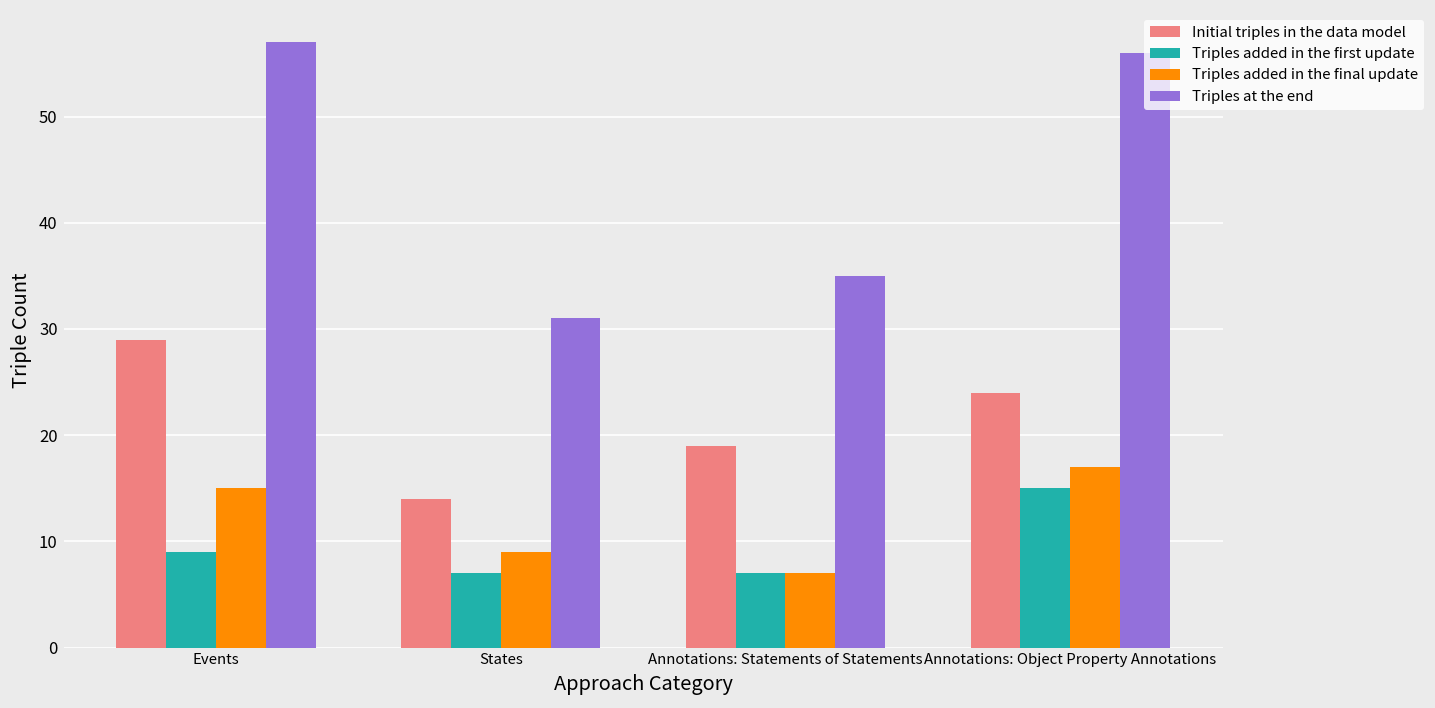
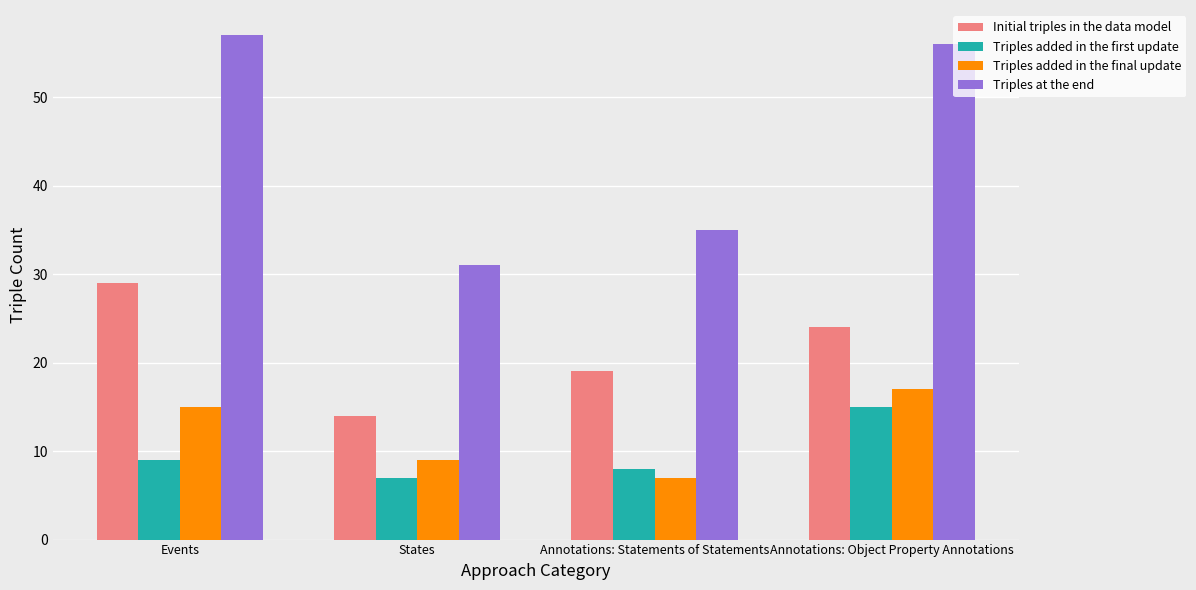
  {
    "Initial triples in the data model": {
      "Events": 29,
      "States": 14,
      "Annotations: Statements of Statements": 19,
      "Annotations: Object Property Annotations": 24
    },
    "Triples added in the first update": {
      "Events": 9,
      "States": 7,
-     "Annotations: Statements of Statements": 7,
+     "Annotations: Statements of Statements": 8,
      "Annotations: Object Property Annotations": 15
    },
    "Triples added in the final update": {
      "Events": 15,
      "States": 9,
      "Annotations: Statements of Statements": 7,
      "Annotations: Object Property Annotations": 17
    },
    "Triples at the end": {
      "Events": 57,
      "States": 31,
      "Annotations: Statements of Statements": 35
    }
  }
